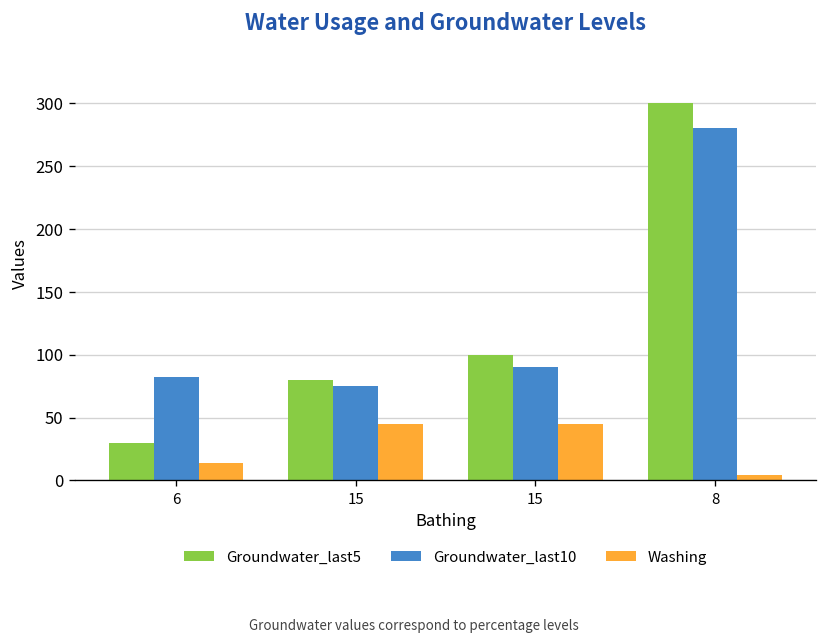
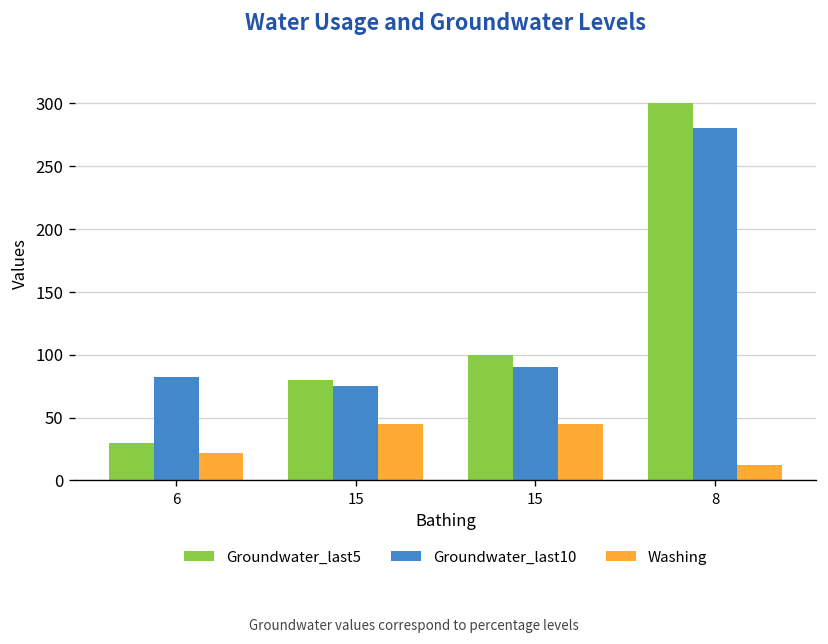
  {
    "Groundwater_last5": {
      "6": 30,
      "8": 300
    },
    "Groundwater_last10": {
      "6": 82,
      "8": 280
    },
    "Washing": {
-     "6": 14,
-     "8": 4
+     "6": 22,
+     "8": 12
    }
  }
